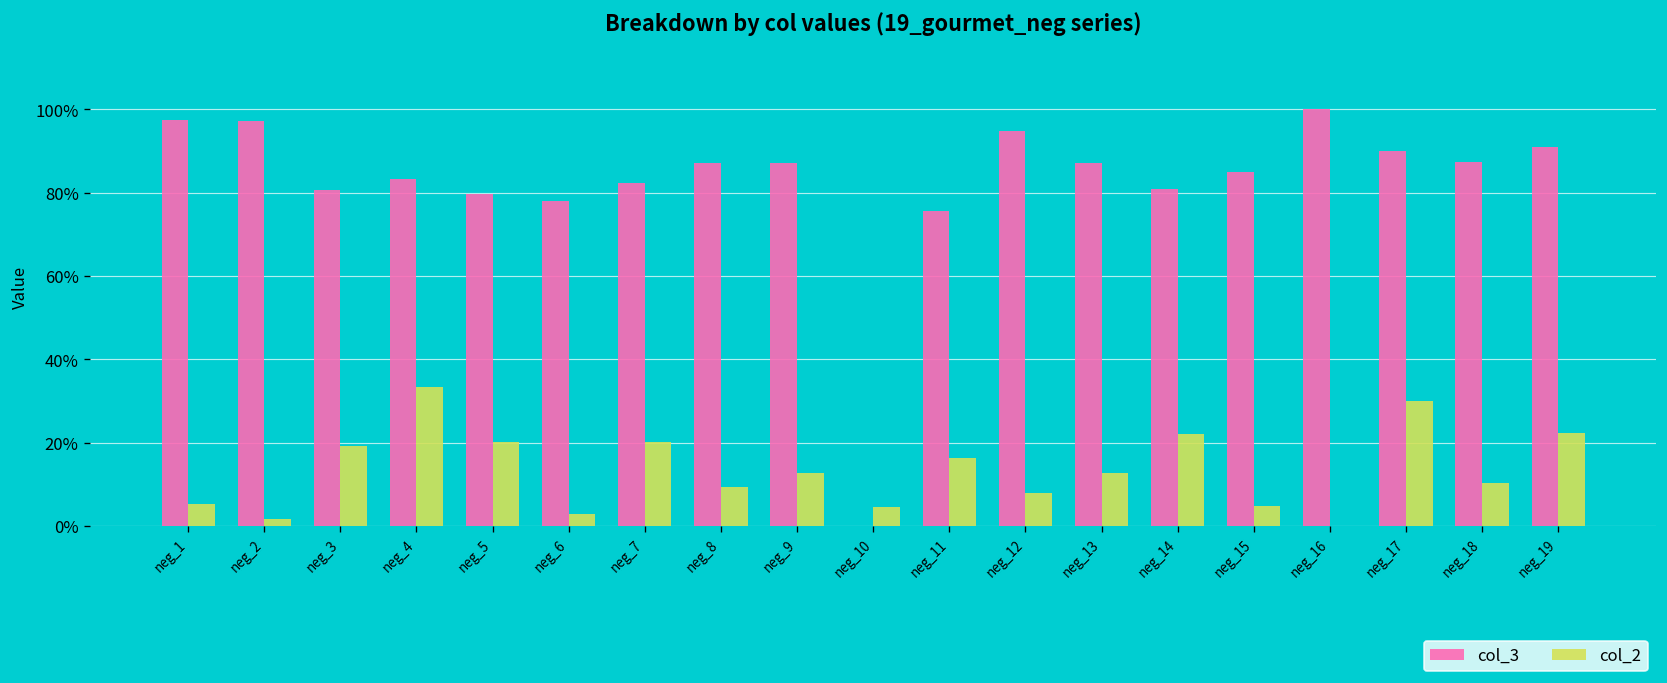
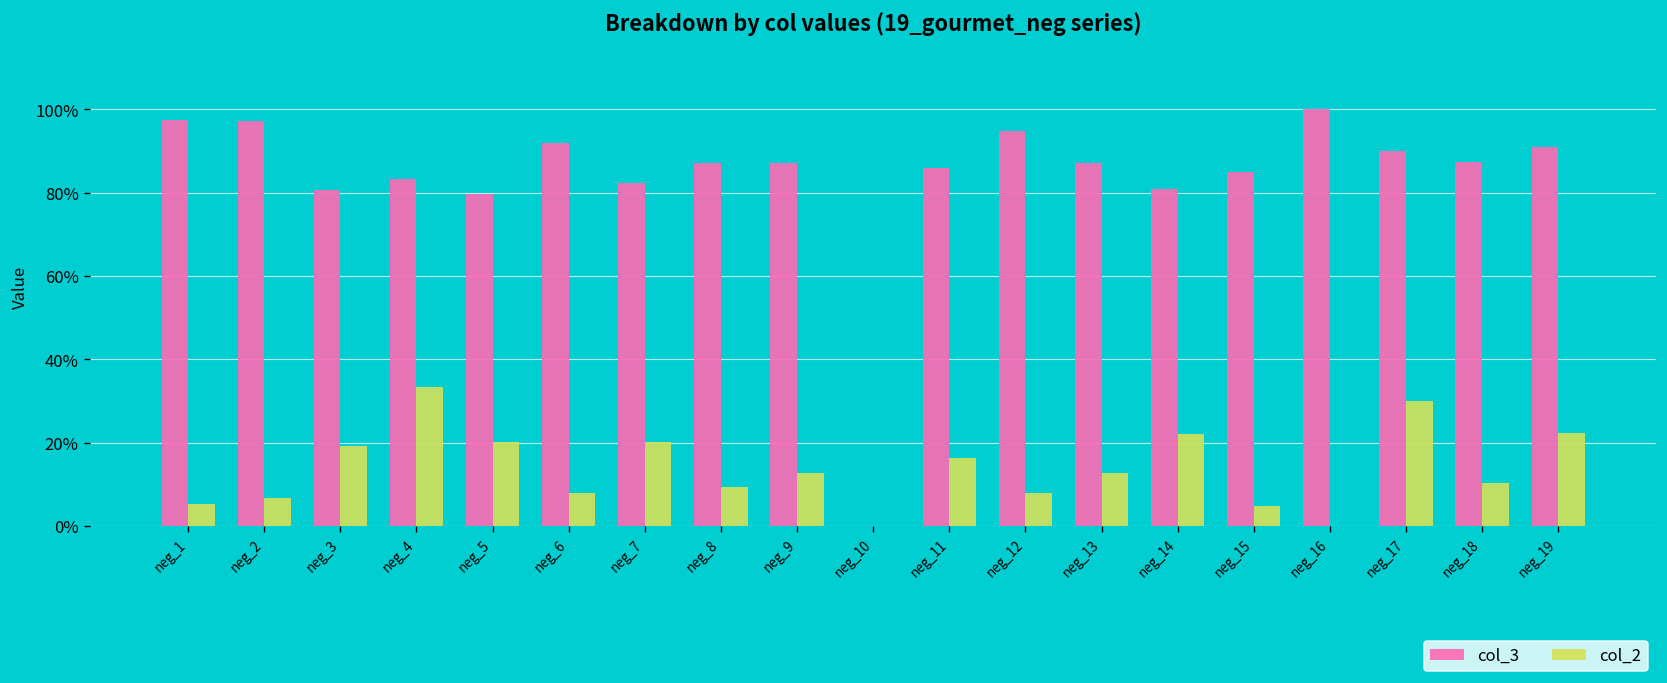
  {
    "col_3": {
      "neg_1": "97%",
      "neg_2": "97%",
      "neg_3": "81%",
      "neg_4": "83%",
      "neg_5": "80%",
-     "neg_6": "78%",
+     "neg_6": "92%",
      "neg_7": "82%",
      "neg_8": "87%",
      "neg_9": "87%",
-     "neg_11": "76%",
+     "neg_11": "86%",
      "neg_12": "95%",
      "neg_13": "87%",
      "neg_14": "81%",
      "neg_15": "85%",
      "neg_16": "100%",
      "neg_17": "90%",
      "neg_18": "87%",
      "neg_19": "91%"
    },
    "col_2": {
      "neg_1": "5%",
-     "neg_2": "2%",
+     "neg_2": "7%",
      "neg_3": "19%",
      "neg_4": "33%",
      "neg_5": "20%",
-     "neg_6": "3%",
+     "neg_6": "8%",
      "neg_7": "20%",
      "neg_8": "9%",
      "neg_9": "13%",
-     "neg_10": "5%",
+     "neg_10": "0%",
      "neg_11": "16%",
      "neg_12": "8%",
      "neg_13": "13%",
      "neg_14": "22%",
      "neg_15": "5%",
      "neg_17": "30%",
      "neg_18": "10%",
      "neg_19": "22%"
    }
  }
